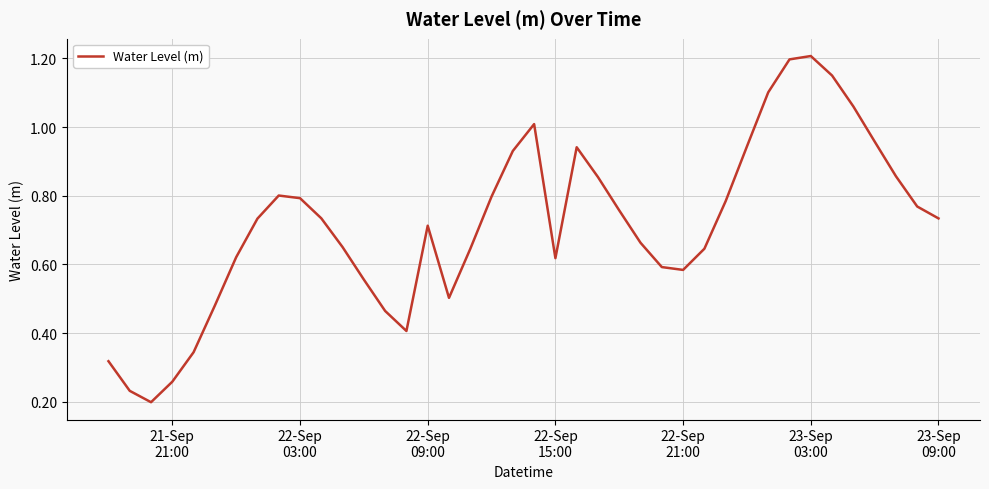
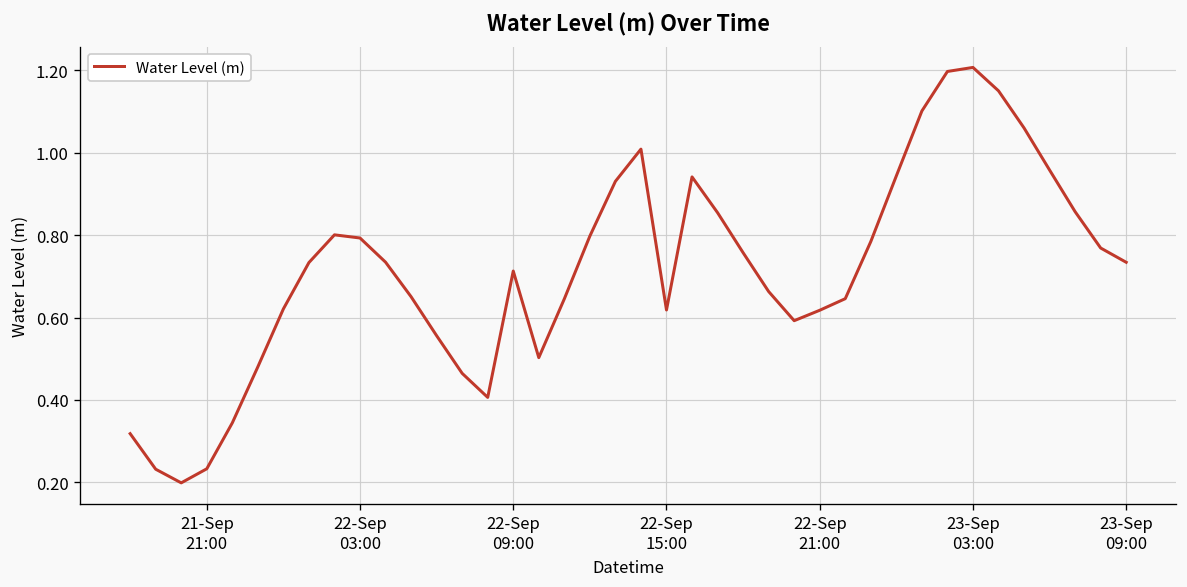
  {
-   "21-Sep 21:00": 0.26,
+   "21-Sep 21:00": 0.23,
    "22-Sep 03:00": 0.79,
    "22-Sep 09:00": 0.71,
    "22-Sep 15:00": 0.62,
-   "22-Sep 21:00": 0.58,
+   "22-Sep 21:00": 0.62,
    "23-Sep 03:00": 1.21,
    "23-Sep 09:00": 0.73
  }
